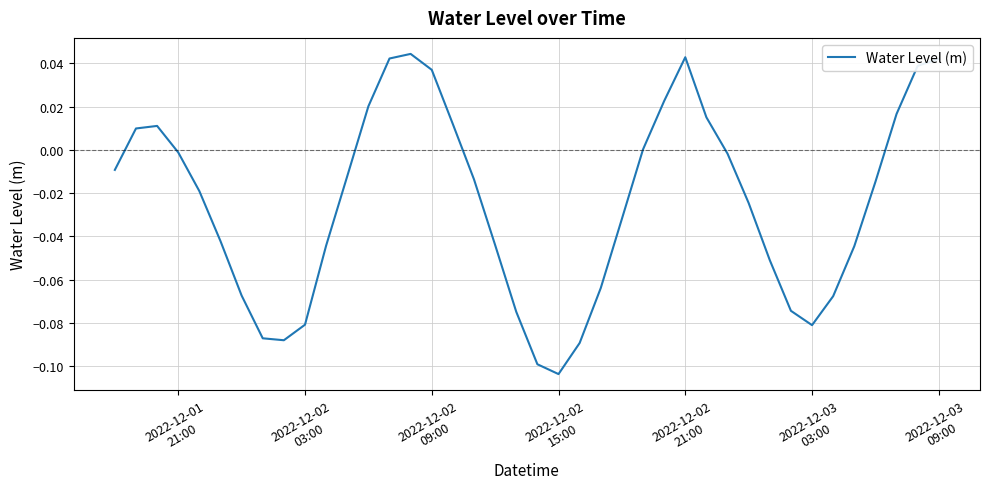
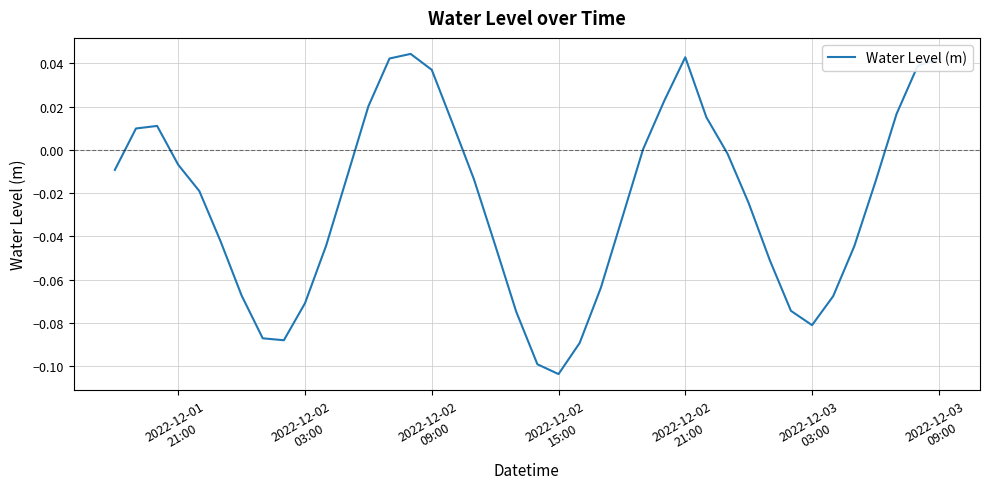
  {
-   "2022-12-01 21:00": -0.001,
-   "2022-12-02 03:00": -0.081,
+   "2022-12-01 21:00": -0.007,
+   "2022-12-02 03:00": -0.071,
    "2022-12-02 09:00": 0.037,
    "2022-12-02 15:00": -0.104,
    "2022-12-02 21:00": 0.043,
    "2022-12-03 03:00": -0.081
  }
